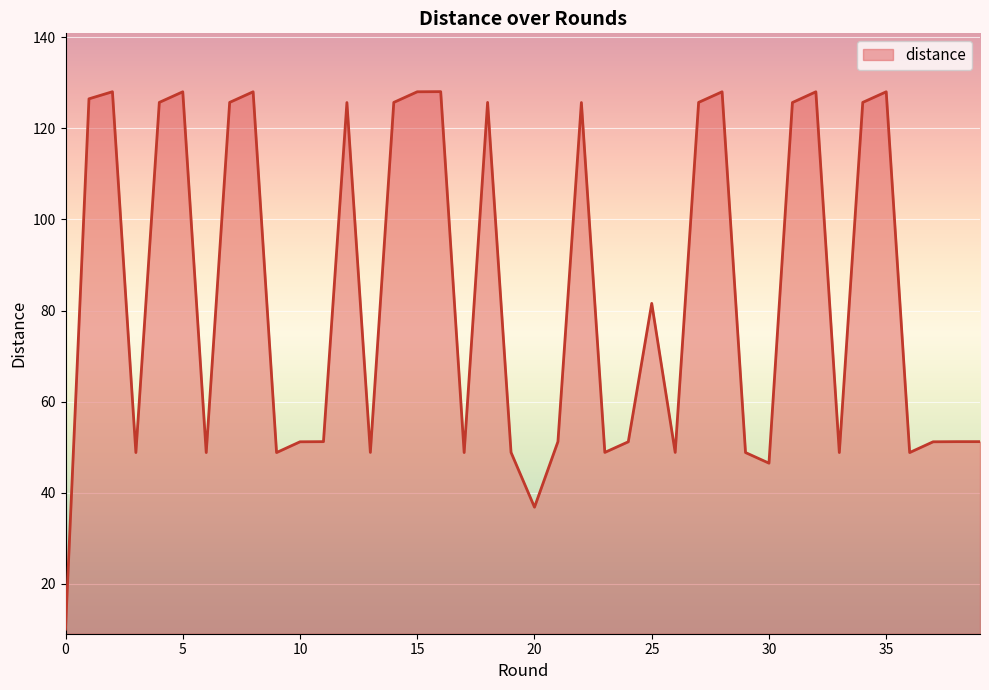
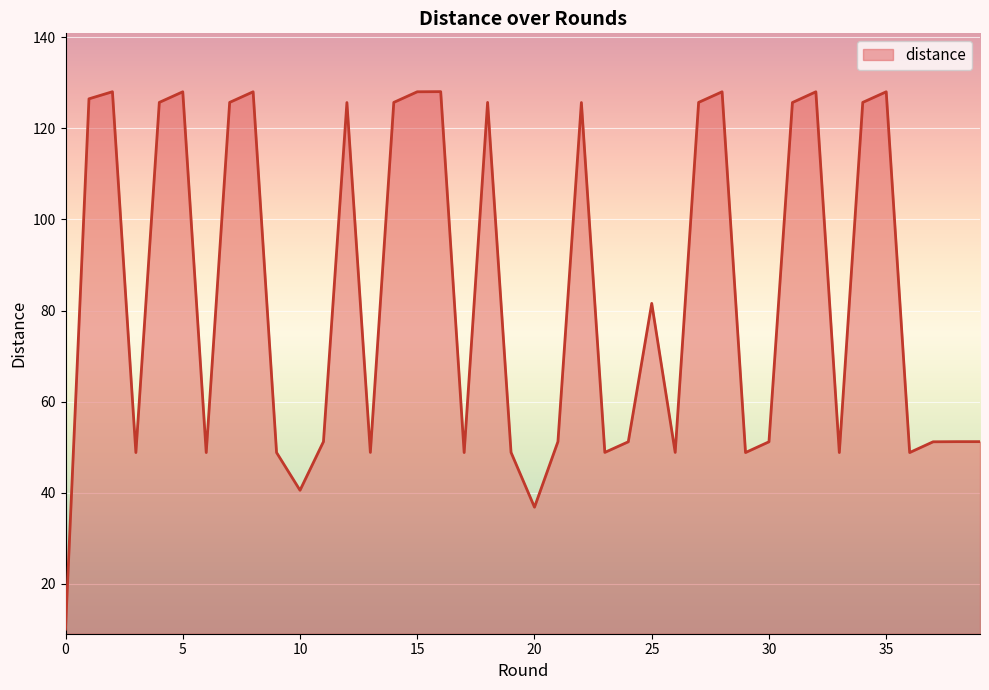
  {
    "0": 10,
    "5": 128,
-   "10": 51,
+   "10": 41,
    "15": 128,
    "20": 37,
    "25": 82,
-   "30": 46,
+   "30": 51,
    "35": 128
  }
